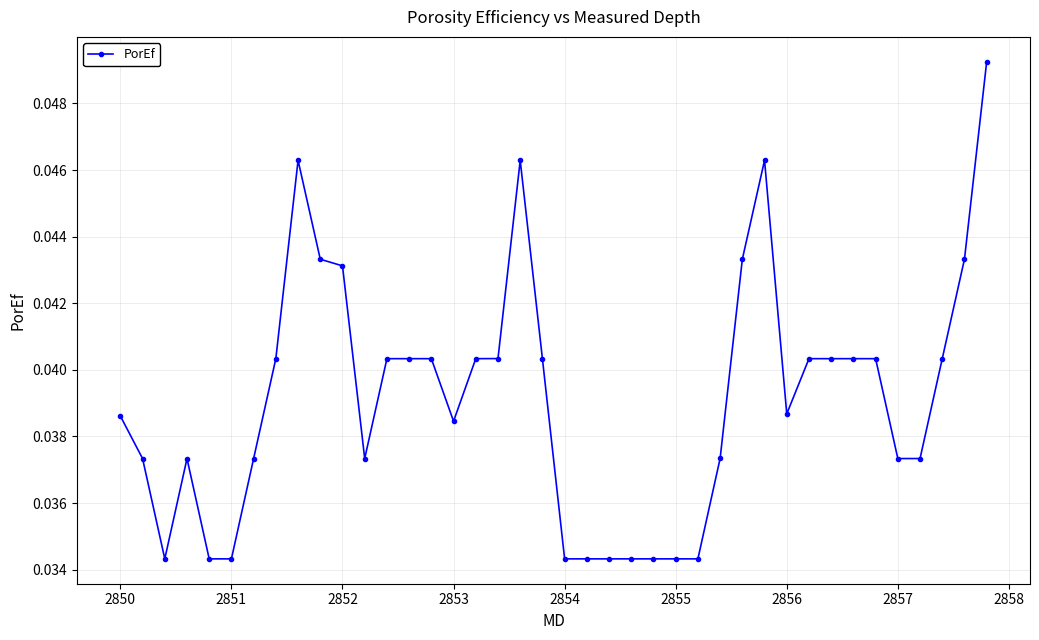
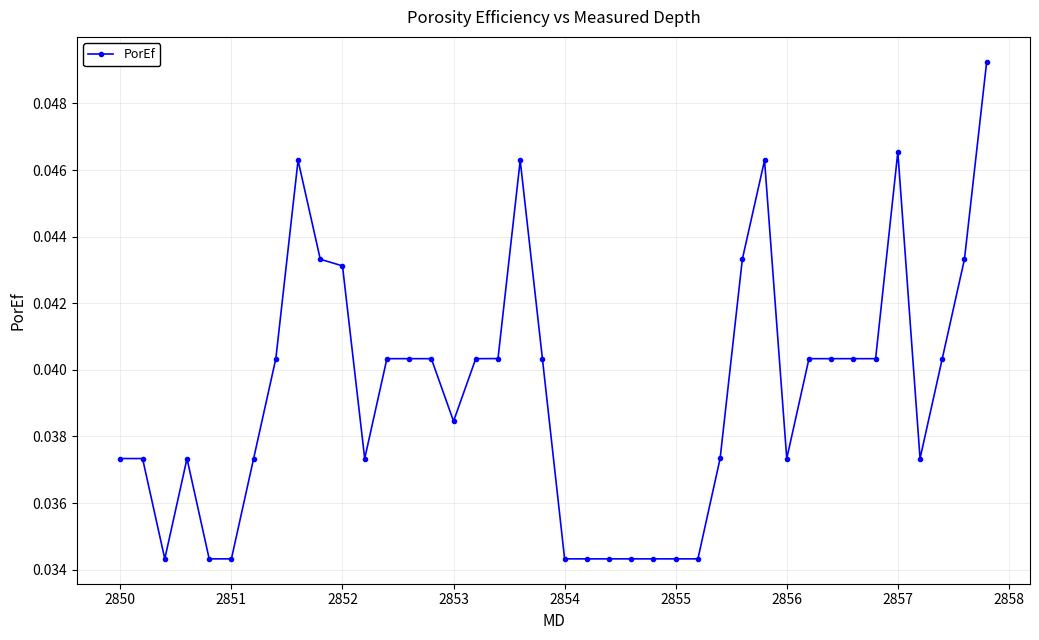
  {
-   "2850": 0.0386,
+   "2850": 0.0373,
    "2851": 0.0343,
    "2852": 0.0431,
    "2853": 0.0385,
    "2854": 0.0343,
    "2855": 0.0343,
-   "2856": 0.0387,
-   "2857": 0.0373
+   "2856": 0.0373,
+   "2857": 0.0465
  }
